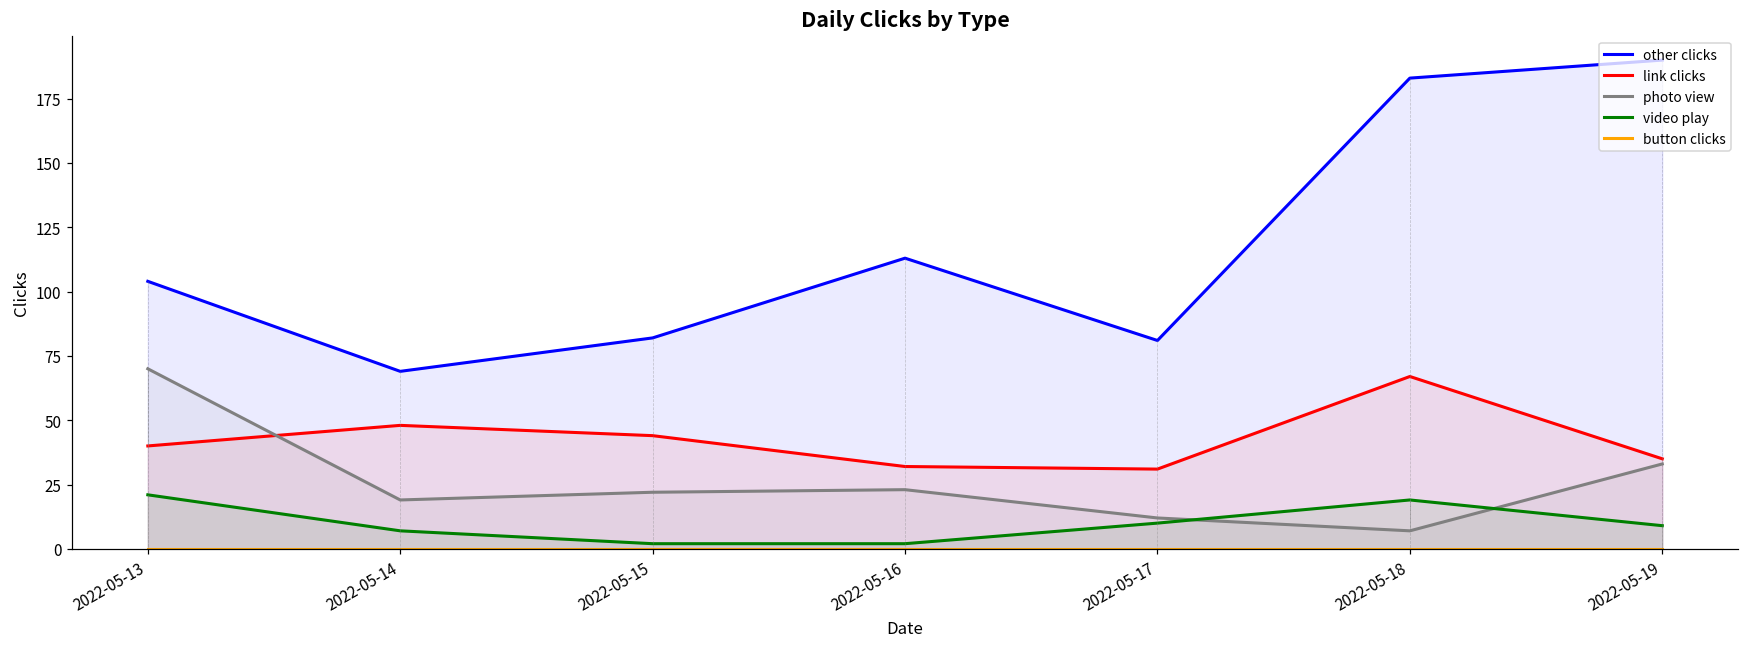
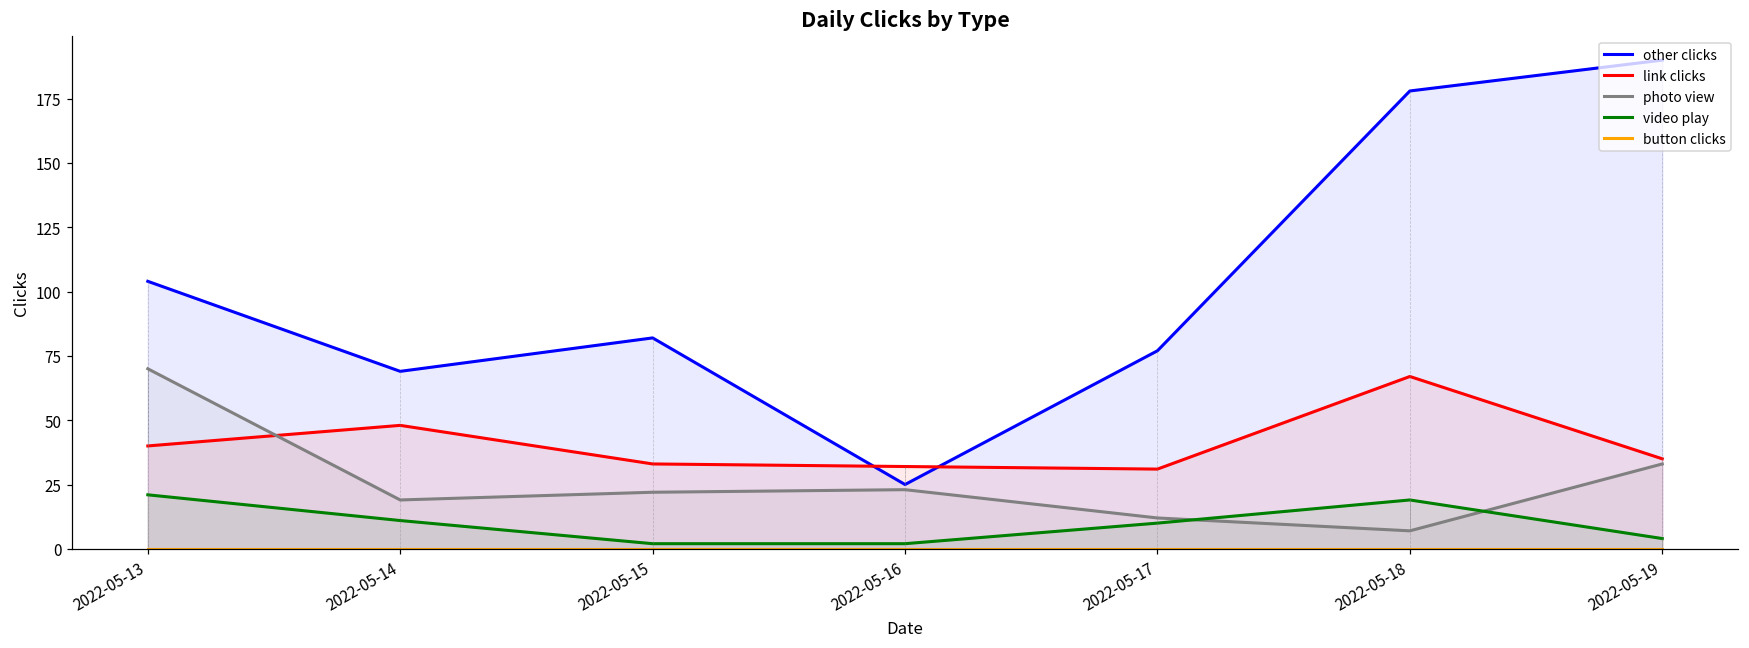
  {
    "other clicks": {
-     "2022-05-16": 113,
-     "2022-05-17": 81,
-     "2022-05-18": 183
+     "2022-05-16": 25,
+     "2022-05-17": 77,
+     "2022-05-18": 178
    },
    "link clicks": {
-     "2022-05-15": 44
+     "2022-05-15": 33
    },
    "video play": {
-     "2022-05-14": 7,
-     "2022-05-19": 9
+     "2022-05-14": 11,
+     "2022-05-19": 4
    }
  }
